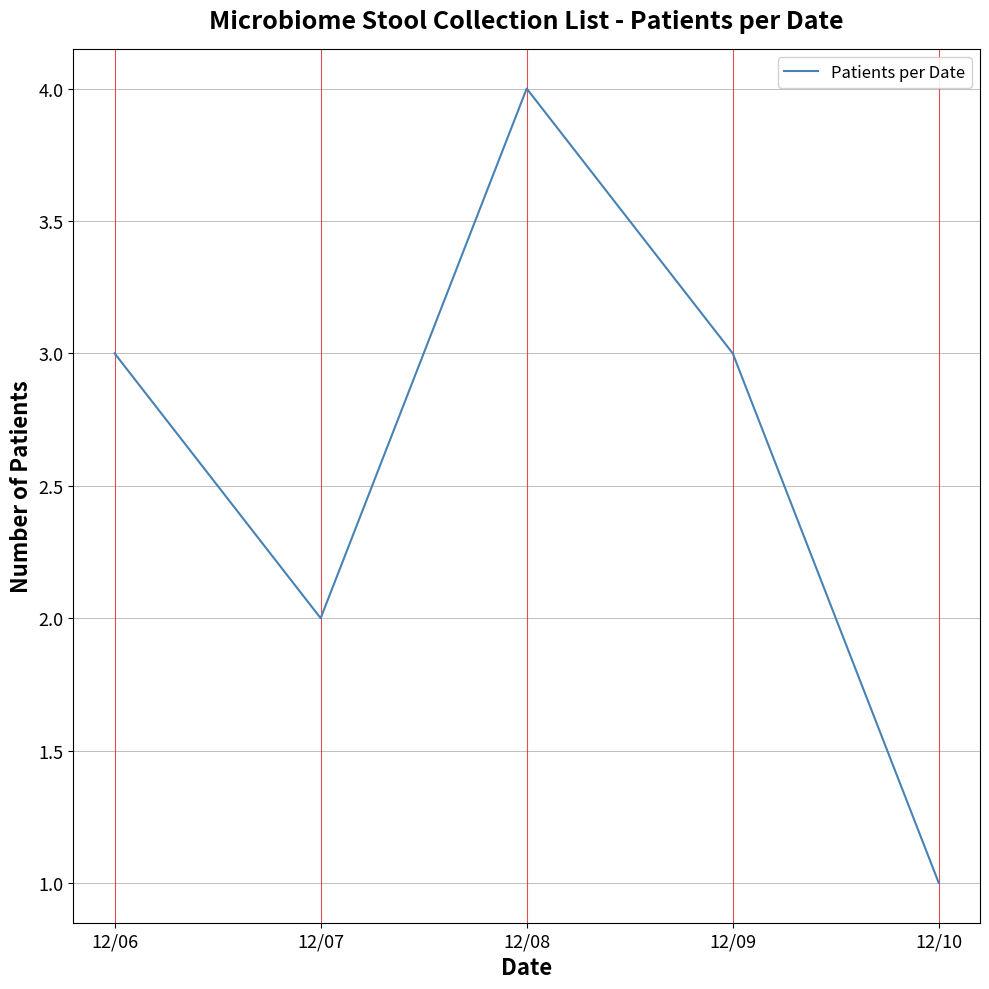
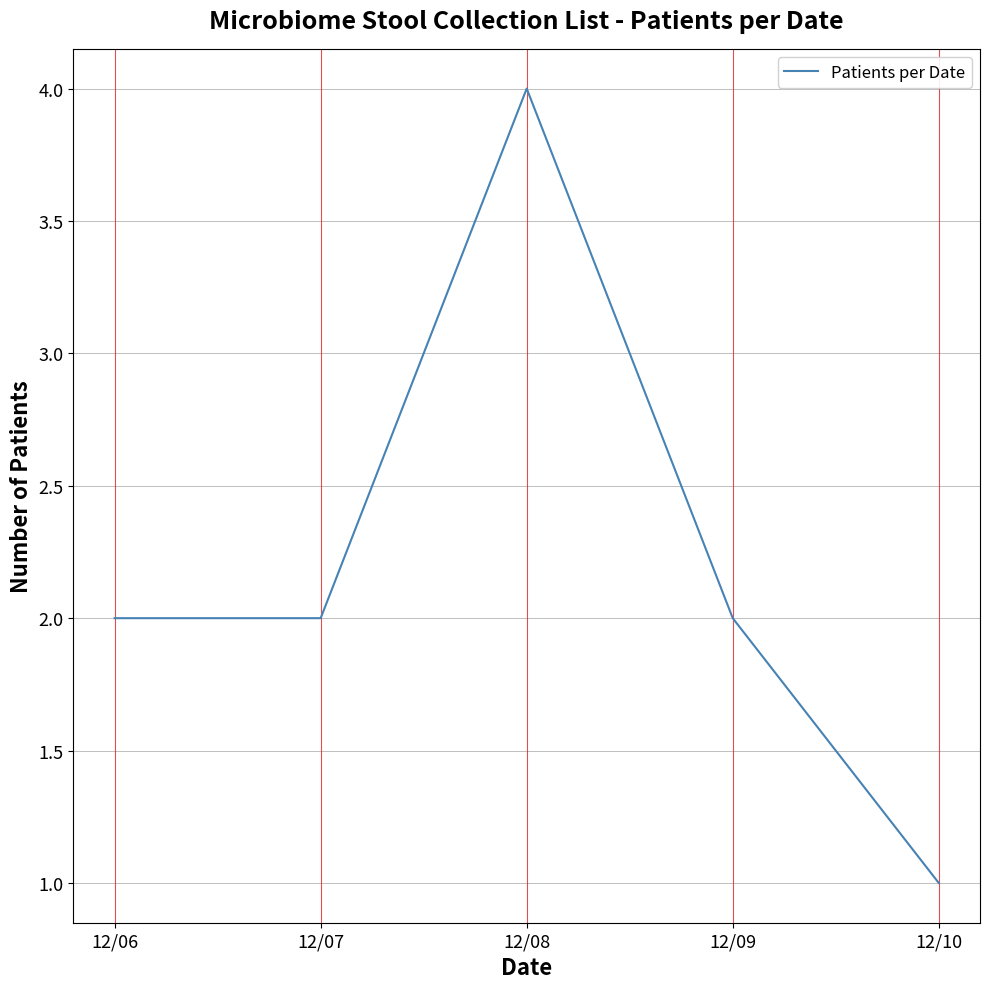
  {
-   "12/06": 3,
+   "12/06": 2,
    "12/07": 2,
    "12/08": 4,
-   "12/09": 3,
+   "12/09": 2,
    "12/10": 1
  }
